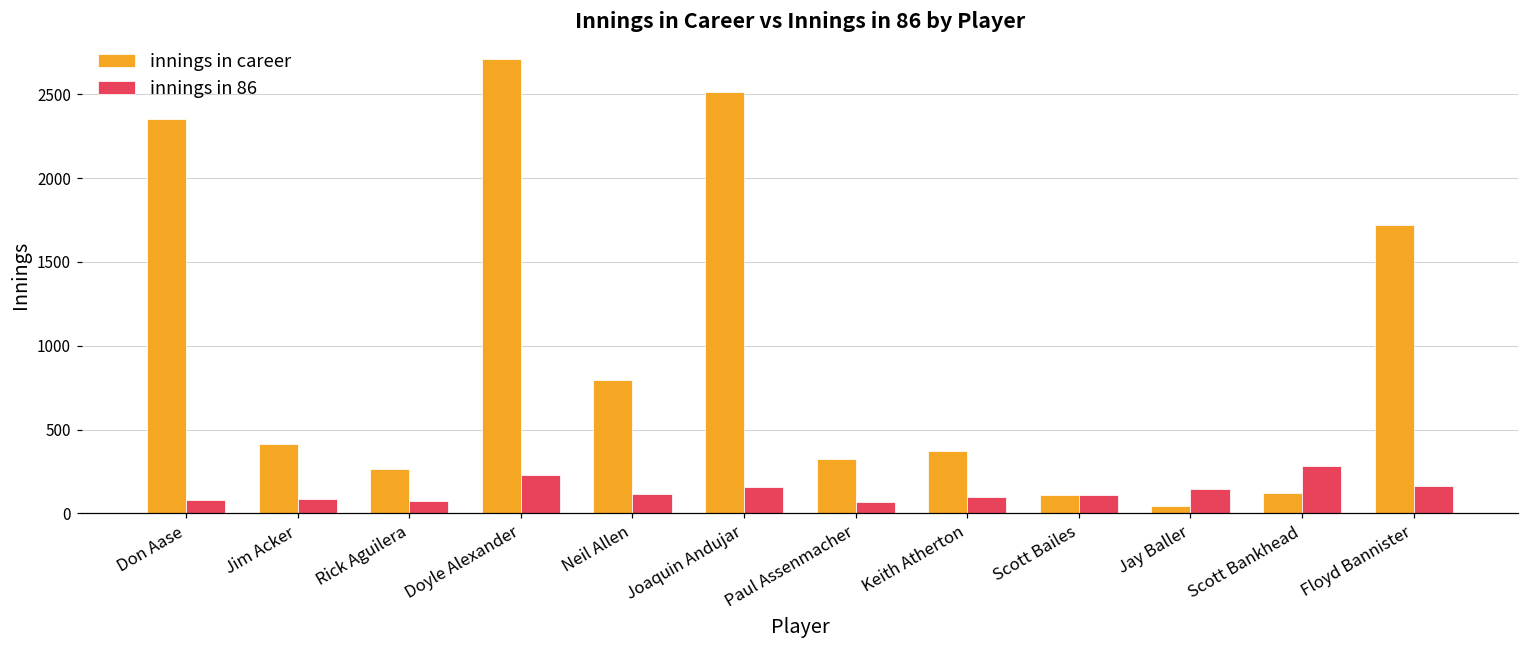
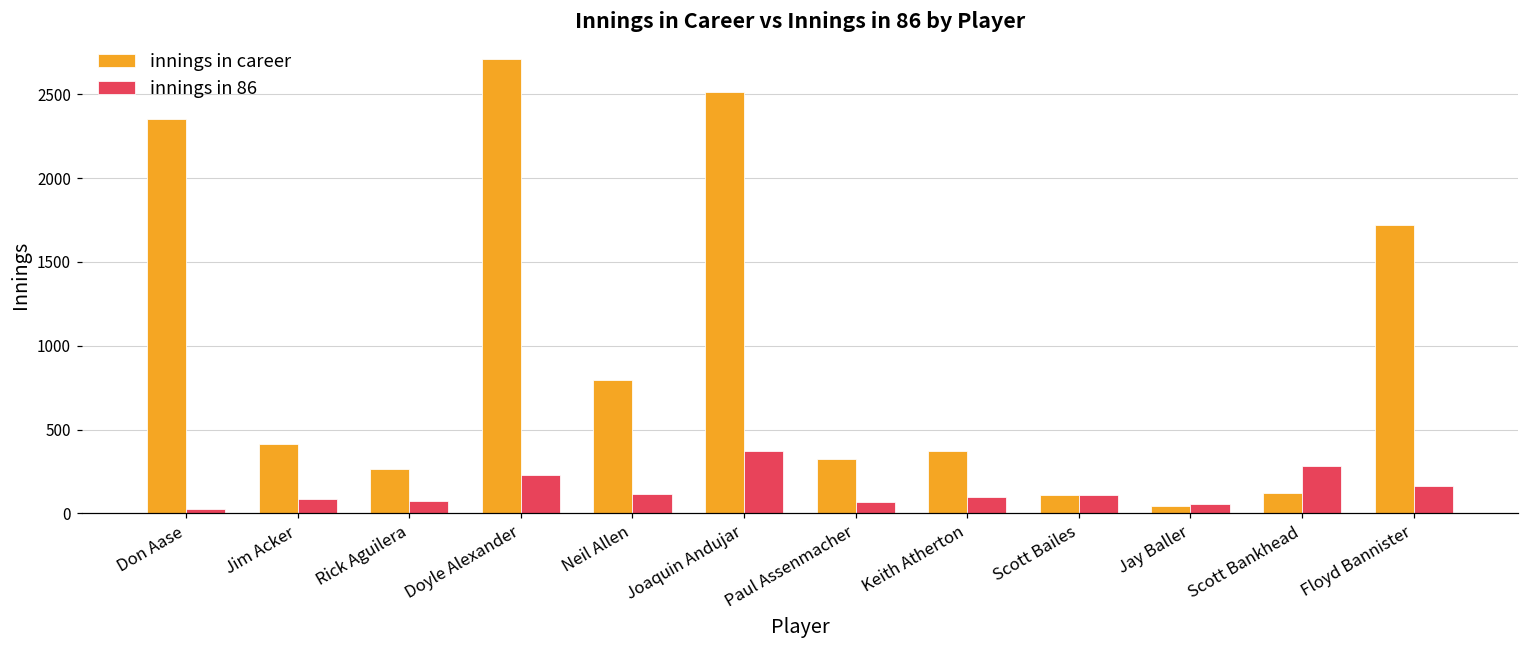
  {
    "innings in career": {
      "Don Aase": 2350,
      "Jim Acker": 410,
      "Rick Aguilera": 260,
      "Doyle Alexander": 2710,
      "Neil Allen": 790,
      "Joaquin Andujar": 2520,
      "Paul Assenmacher": 330,
      "Keith Atherton": 370,
      "Scott Bailes": 110,
      "Jay Baller": 40,
      "Scott Bankhead": 120,
      "Floyd Bannister": 1720
    },
    "innings in 86": {
-     "Don Aase": 80,
+     "Don Aase": 30,
      "Jim Acker": 90,
      "Rick Aguilera": 80,
      "Doyle Alexander": 230,
      "Neil Allen": 110,
-     "Joaquin Andujar": 160,
+     "Joaquin Andujar": 370,
      "Paul Assenmacher": 70,
      "Keith Atherton": 100,
      "Scott Bailes": 110,
-     "Jay Baller": 140,
+     "Jay Baller": 50,
      "Scott Bankhead": 280,
      "Floyd Bannister": 170
    }
  }
